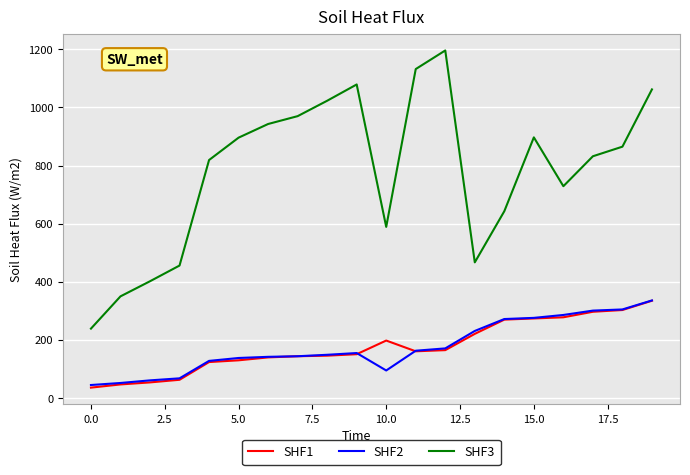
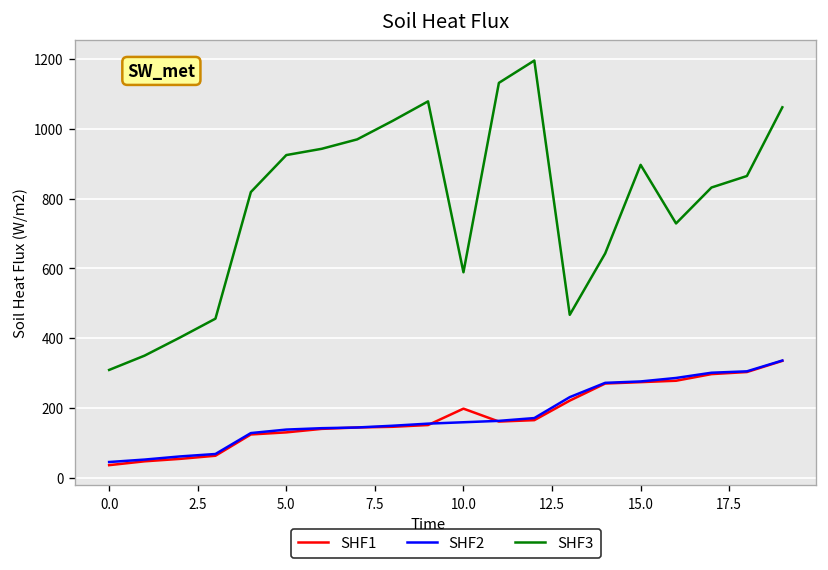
  {
    "SHF1": {
      "0.0": 40,
      "10.0": 200
    },
    "SHF2": {
      "0.0": 50,
-     "10.0": 100
+     "10.0": 160
    },
    "SHF3": {
-     "0.0": 240,
-     "5.0": 900,
+     "0.0": 310,
+     "5.0": 930,
      "10.0": 590,
      "15.0": 900
    }
  }
